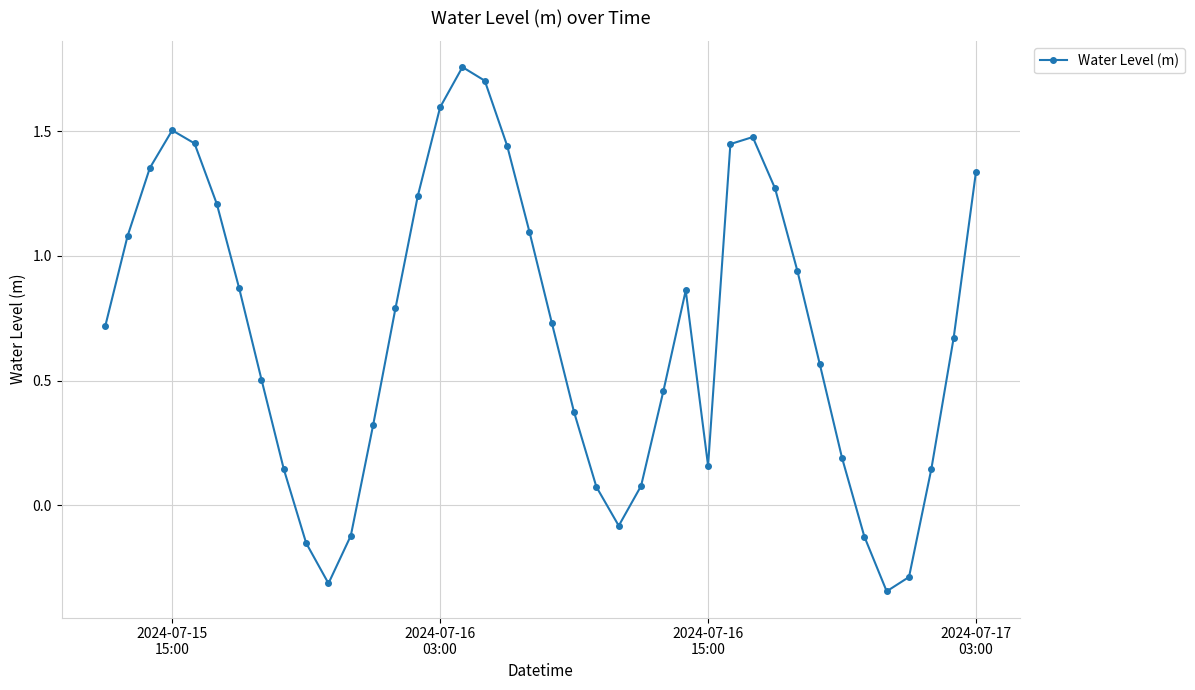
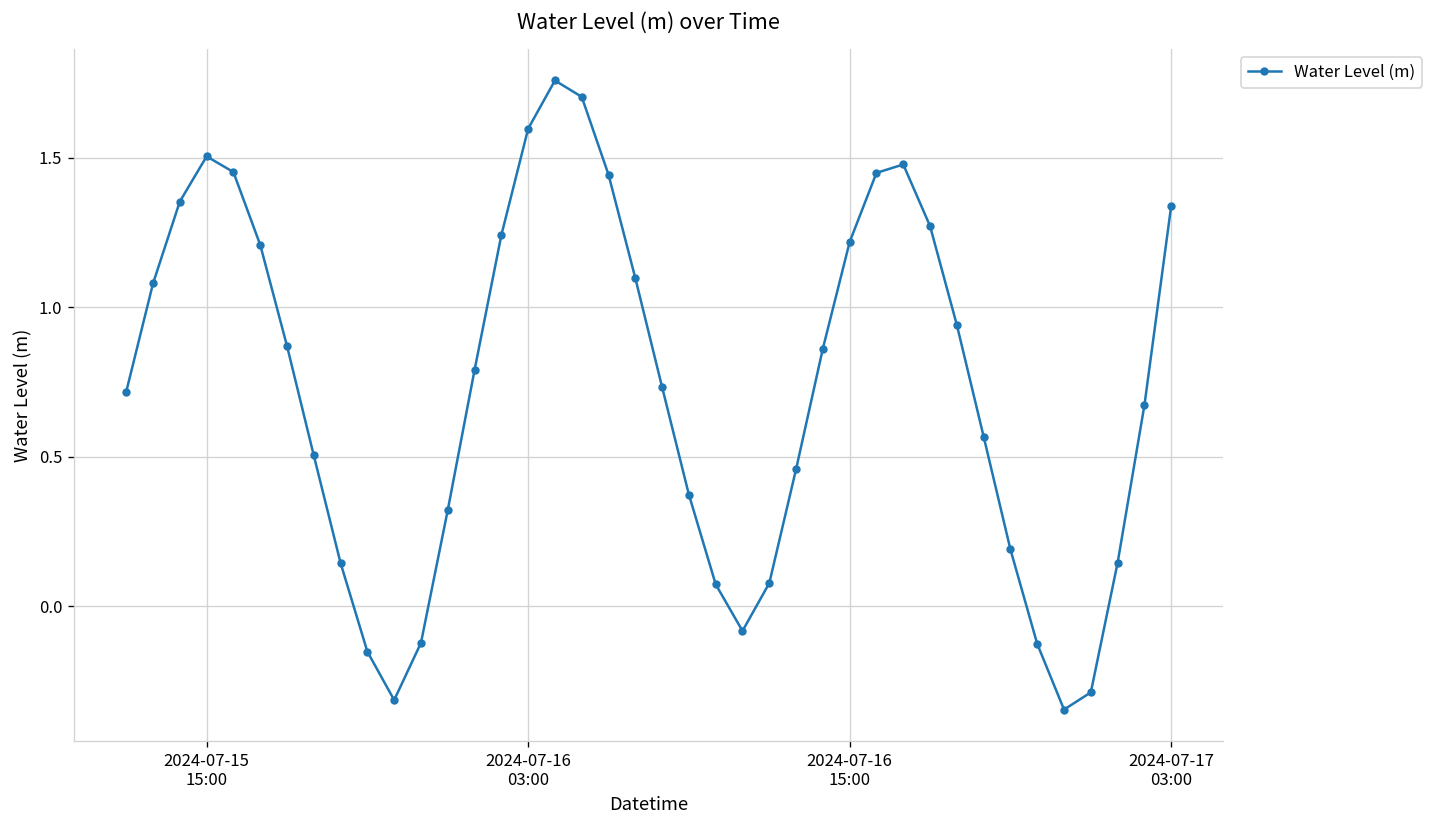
  {
    "2024-07-15 15:00": 1.50,
    "2024-07-16 03:00": 1.60,
-   "2024-07-16 15:00": 0.16,
+   "2024-07-16 15:00": 1.22,
    "2024-07-17 03:00": 1.34
  }
